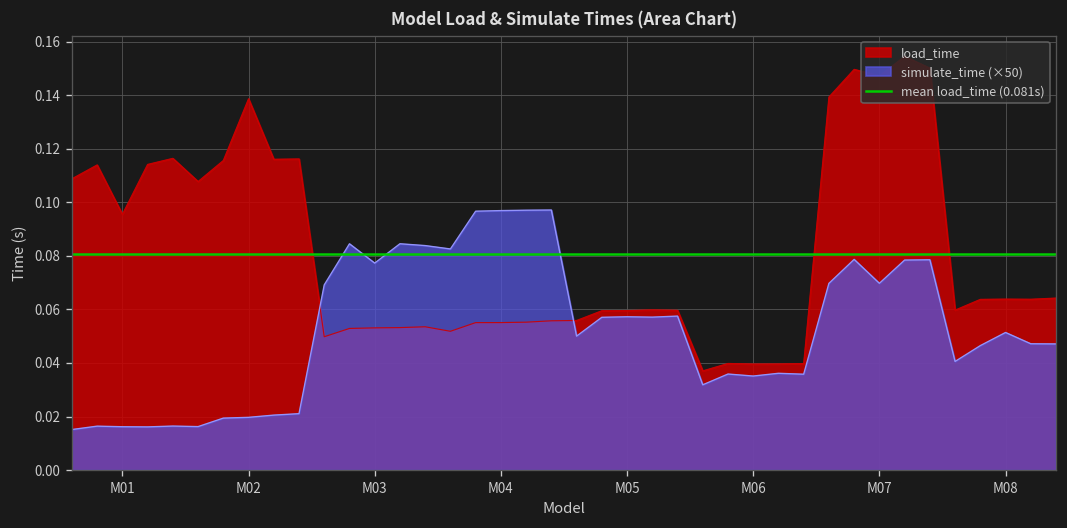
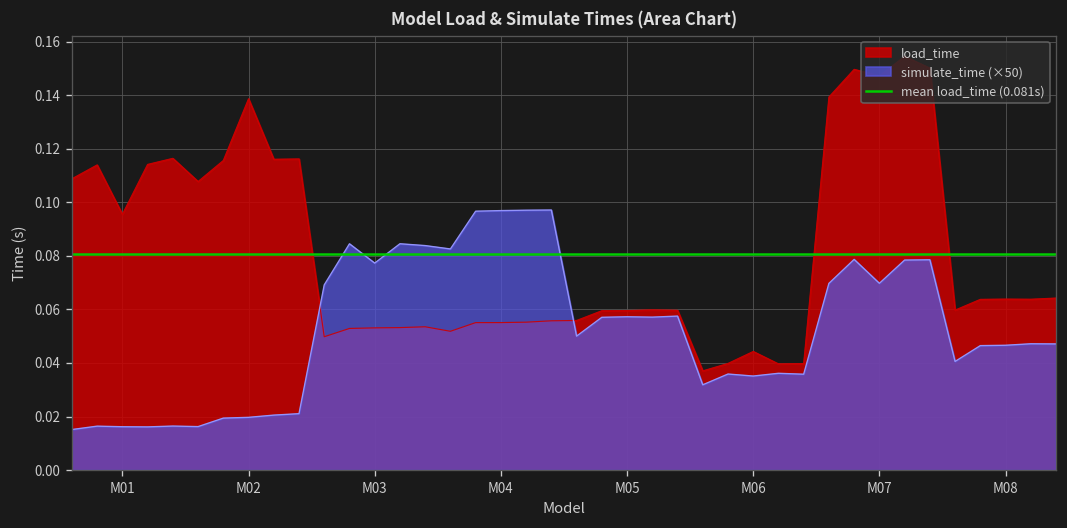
  {
    "load_time": {
      "M01": 0.096,
      "M02": 0.139,
      "M03": 0.053,
      "M04": 0.055,
      "M05": 0.060,
-     "M06": 0.040,
+     "M06": 0.044,
      "M08": 0.064
    },
    "simulate_time (×50)": {
      "M01": 0.016,
      "M02": 0.020,
      "M03": 0.077,
      "M04": 0.097,
      "M05": 0.057,
      "M06": 0.035,
      "M07": 0.070,
-     "M08": 0.051
+     "M08": 0.047
    }
  }
